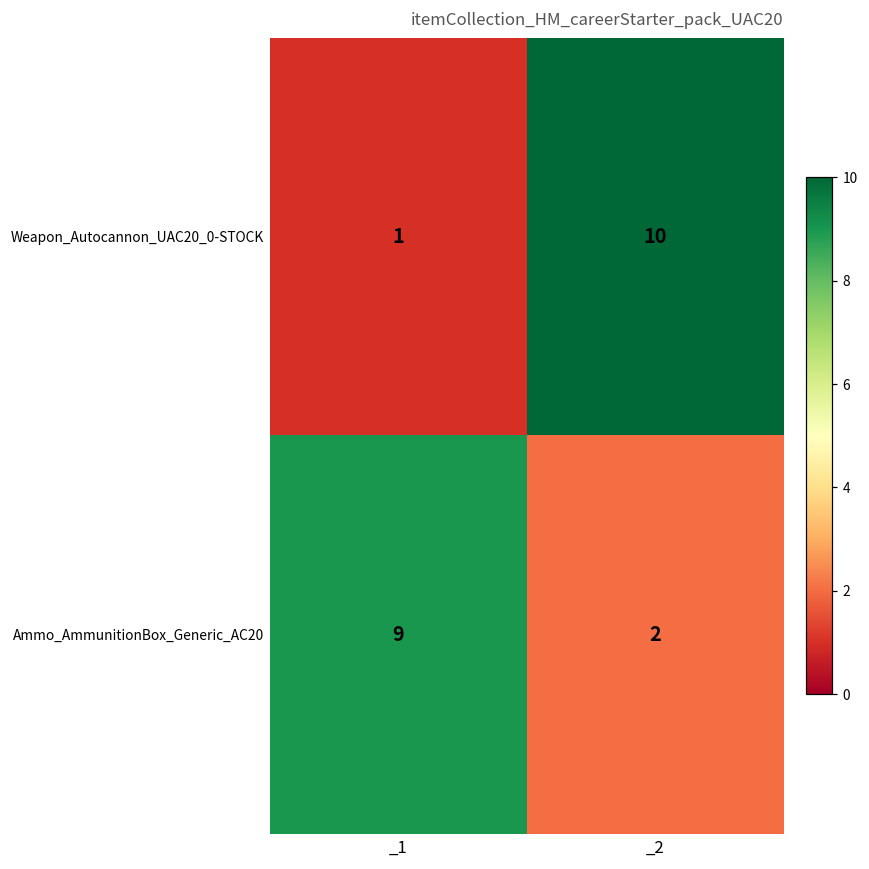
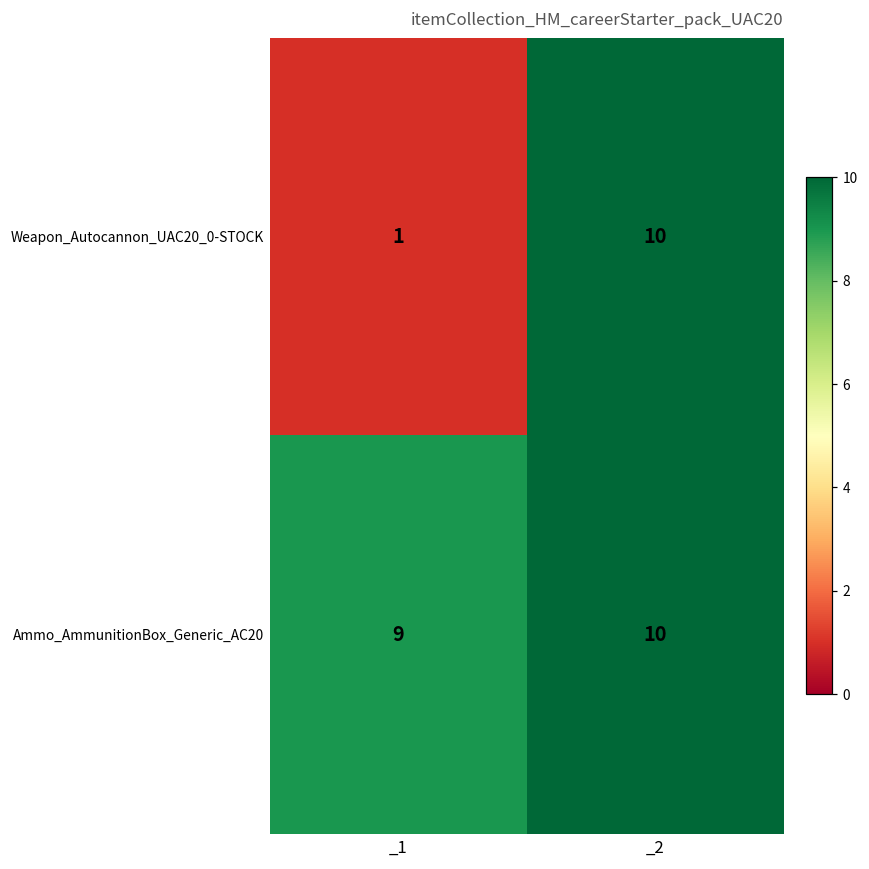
  {
    "Weapon_Autocannon_UAC20_0-STOCK": {
      "_1": 1,
      "_2": 10
    },
    "Ammo_AmmunitionBox_Generic_AC20": {
      "_1": 9,
-     "_2": 2
+     "_2": 10
    }
  }
